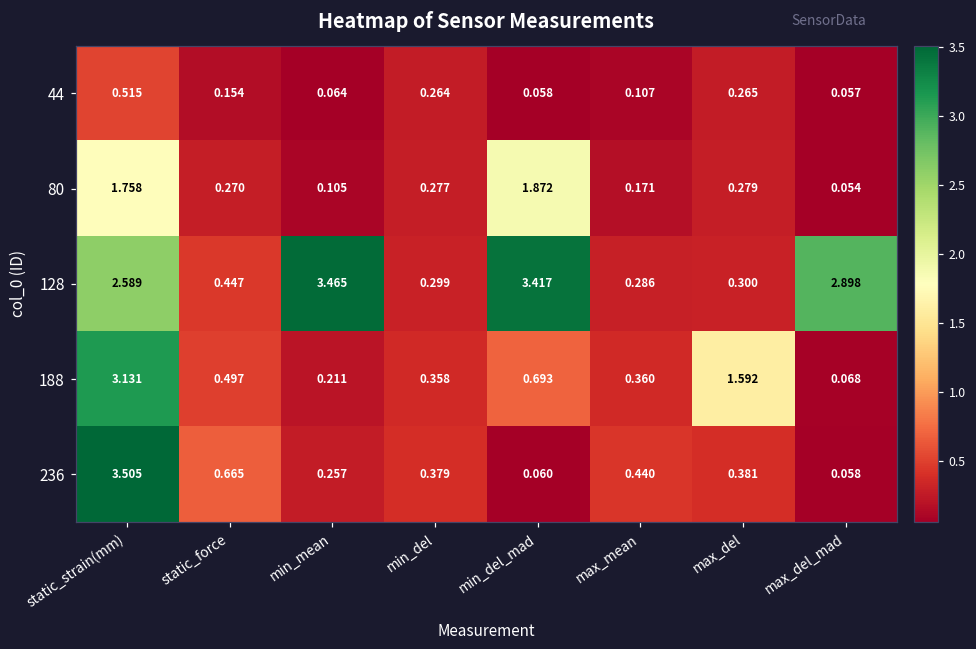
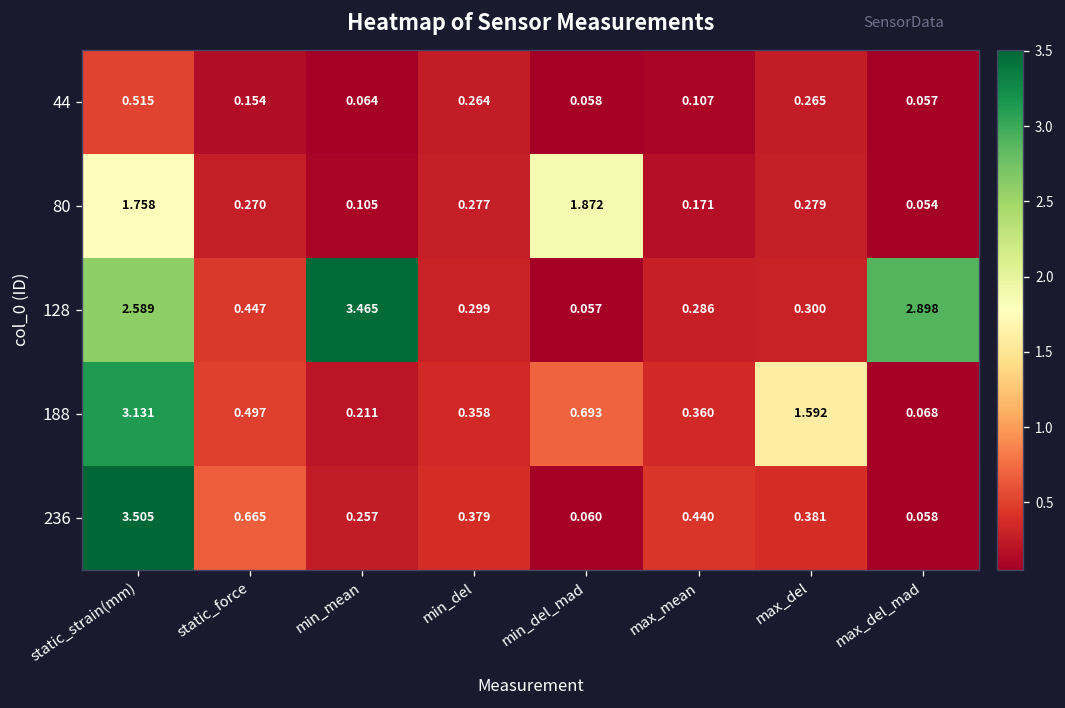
  {
    "44": {
      "static_strain(mm)": 0.515,
      "static_force": 0.154,
      "min_mean": 0.064,
      "min_del": 0.264,
      "min_del_mad": 0.058,
      "max_mean": 0.107,
      "max_del": 0.265,
      "max_del_mad": 0.057
    },
    "80": {
      "static_strain(mm)": 1.758,
      "static_force": 0.270,
      "min_mean": 0.105,
      "min_del": 0.277,
      "min_del_mad": 1.872,
      "max_mean": 0.171,
      "max_del": 0.279,
      "max_del_mad": 0.054
    },
    "128": {
      "static_strain(mm)": 2.589,
      "static_force": 0.447,
      "min_mean": 3.465,
      "min_del": 0.299,
-     "min_del_mad": 3.417,
+     "min_del_mad": 0.057,
      "max_mean": 0.286,
      "max_del": 0.300,
      "max_del_mad": 2.898
    },
    "188": {
      "static_strain(mm)": 3.131,
      "static_force": 0.497,
      "min_mean": 0.211,
      "min_del": 0.358,
      "min_del_mad": 0.693,
      "max_mean": 0.360,
      "max_del": 1.592,
      "max_del_mad": 0.068
    },
    "236": {
      "static_strain(mm)": 3.505,
      "static_force": 0.665,
      "min_mean": 0.257,
      "min_del": 0.379,
      "min_del_mad": 0.060,
      "max_mean": 0.440,
      "max_del": 0.381,
      "max_del_mad": 0.058
    }
  }
